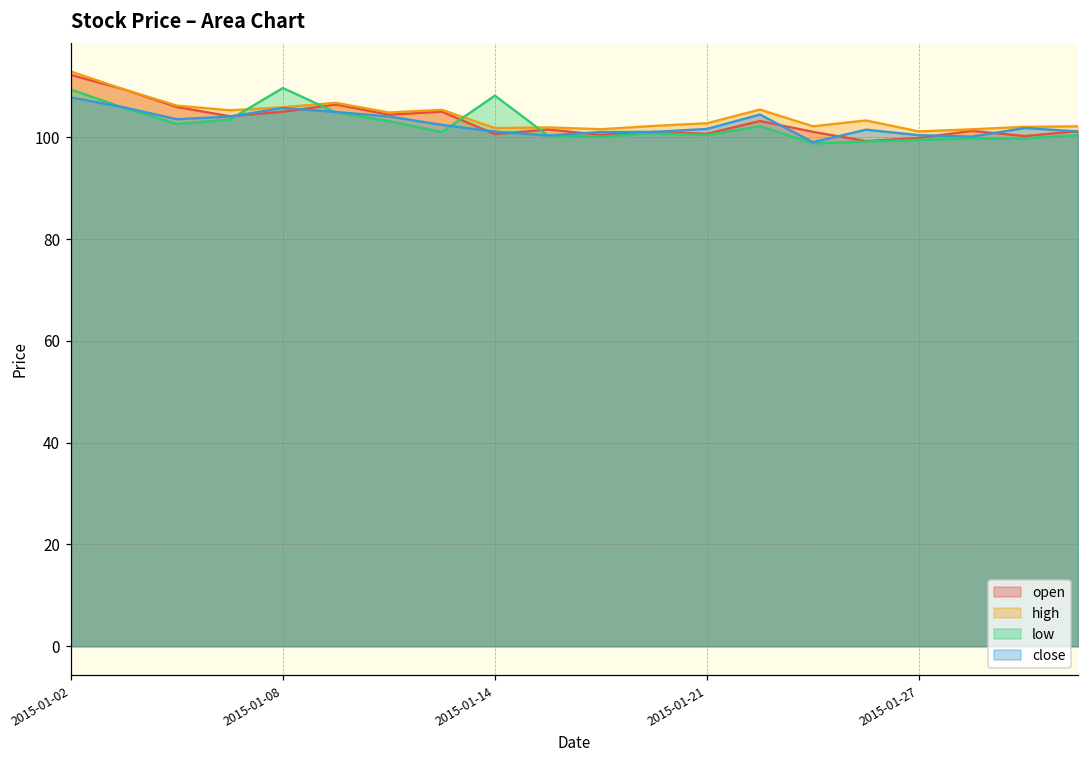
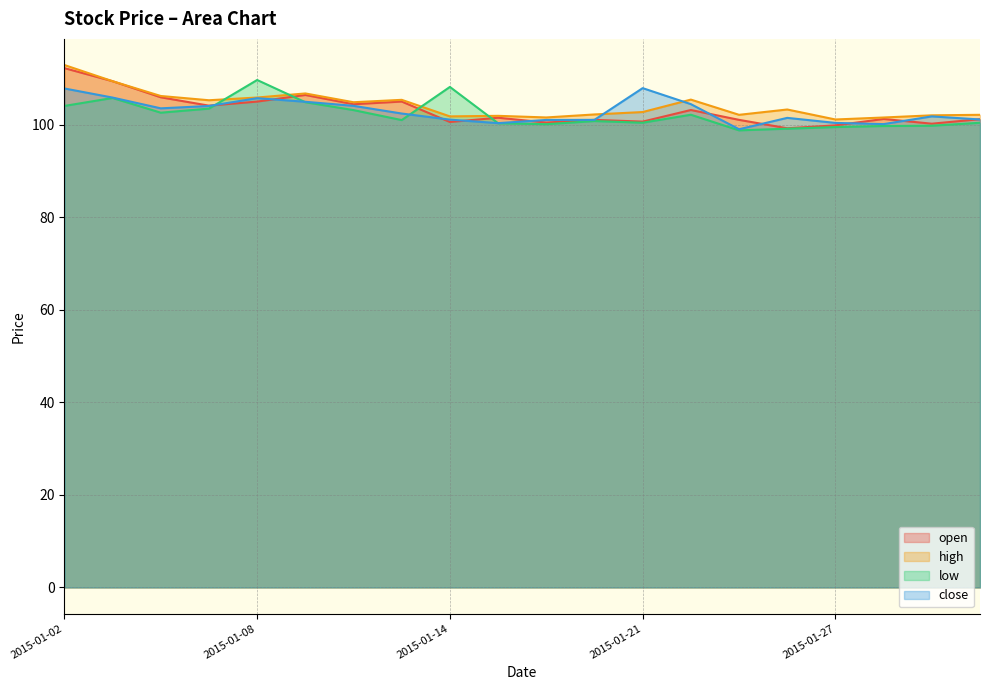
  {
    "low": {
-     "2015-01-02": 109,
+     "2015-01-02": 104,
      "2015-01-08": 110,
      "2015-01-14": 108
    },
    "close": {
      "2015-01-02": 108,
-     "2015-01-21": 102
+     "2015-01-21": 108
    }
  }
